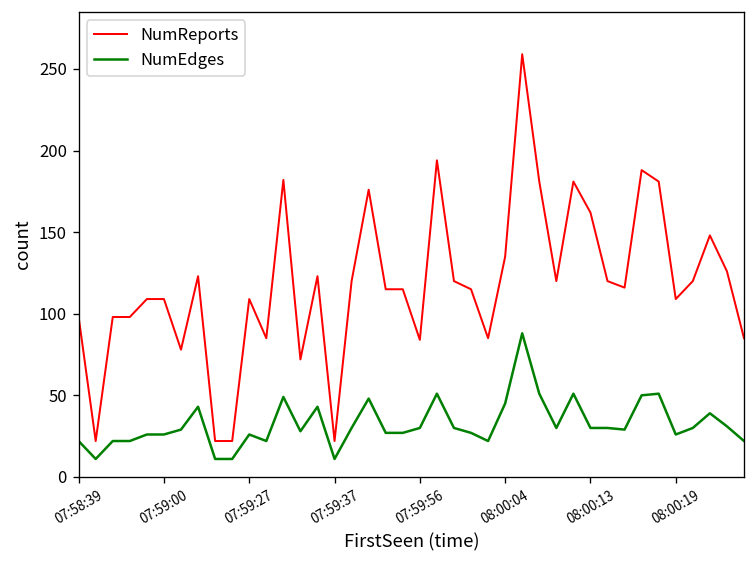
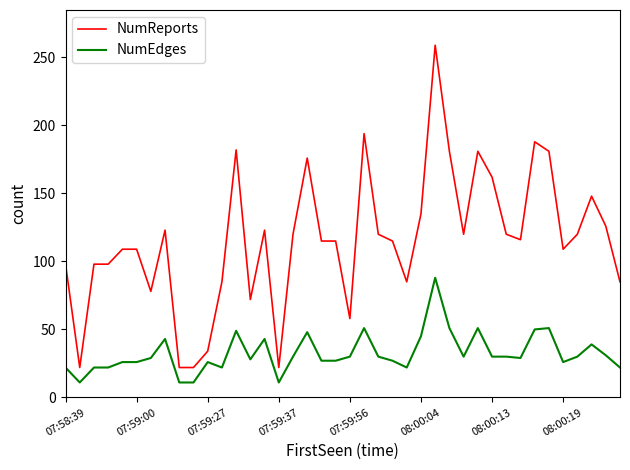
  {
    "NumReports": {
      "07:58:39": 98,
-     "07:59:27": 109,
+     "07:59:27": 34,
      "07:59:37": 22,
-     "07:59:56": 84,
+     "07:59:56": 58,
      "08:00:13": 162
    },
    "NumEdges": {
      "07:58:39": 22,
      "07:59:27": 26,
      "07:59:37": 11,
      "07:59:56": 30,
      "08:00:13": 30
    }
  }
